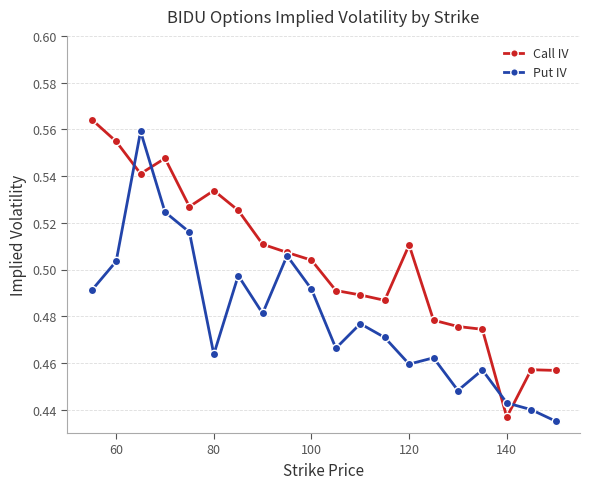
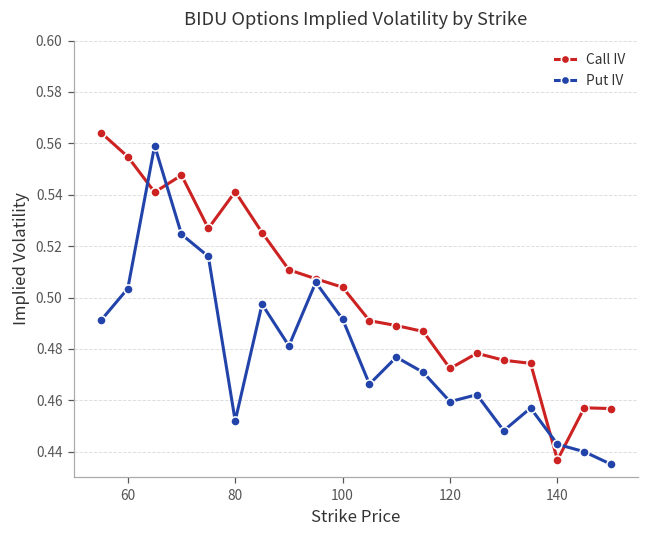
  {
    "Call IV": {
      "60": 0.555,
-     "80": 0.534,
+     "80": 0.541,
      "100": 0.504,
-     "120": 0.511,
+     "120": 0.472,
      "140": 0.437
    },
    "Put IV": {
      "60": 0.504,
-     "80": 0.464,
+     "80": 0.452,
      "100": 0.492,
      "120": 0.460,
      "140": 0.443
    }
  }
